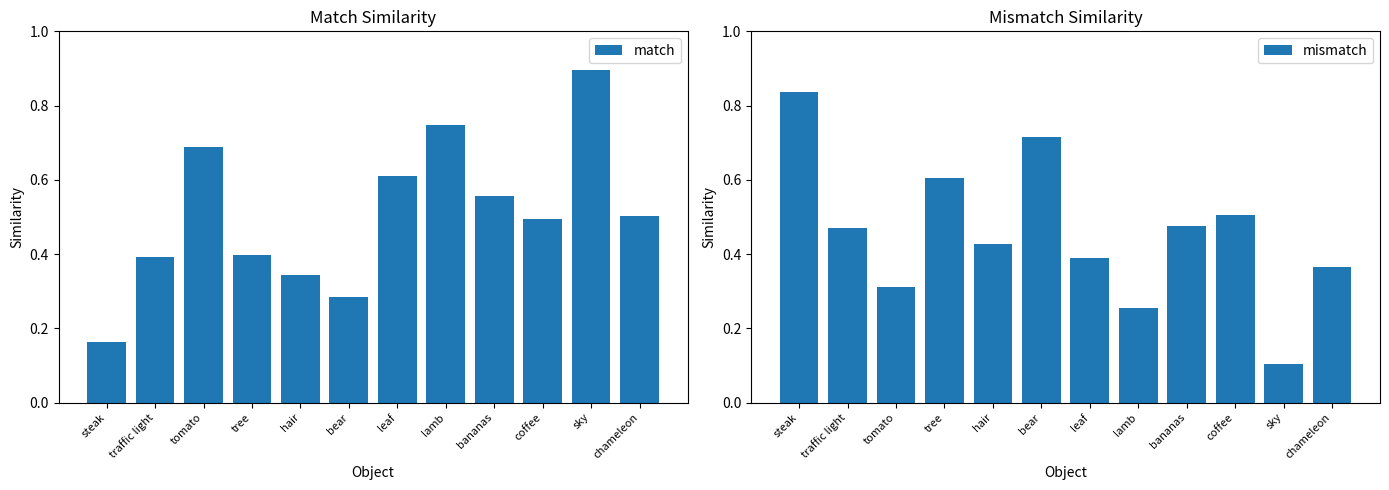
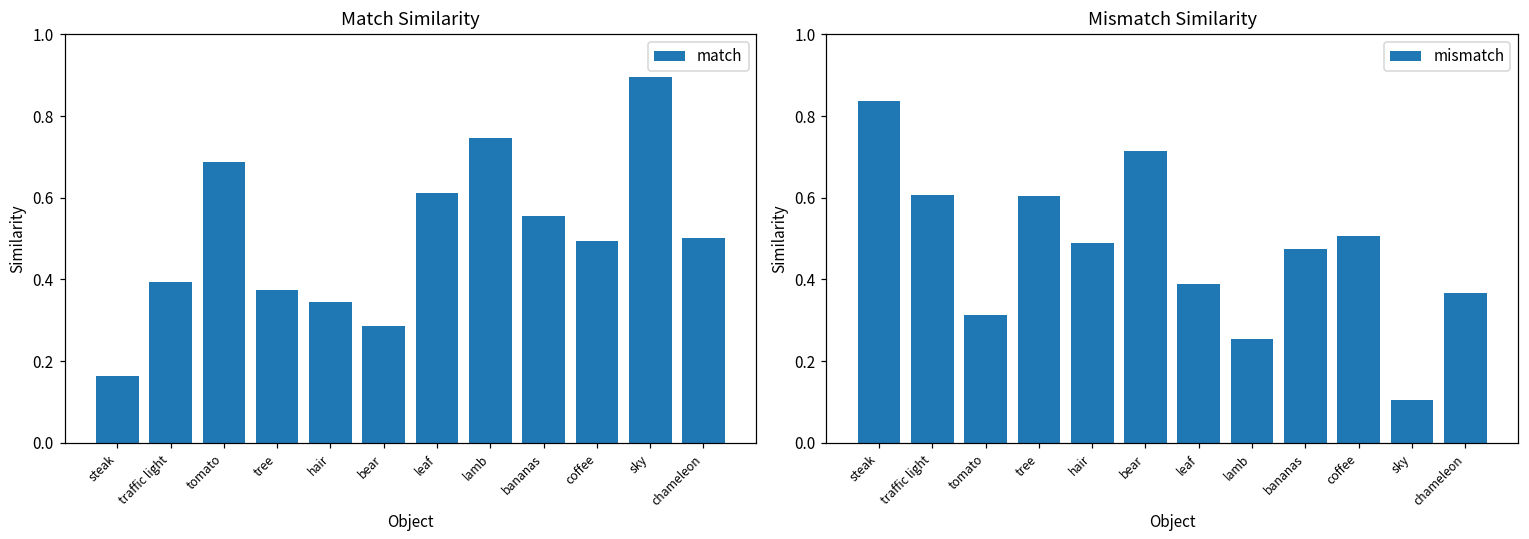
  {
    "Match Similarity": {
      "steak": 0.16,
      "traffic light": 0.39,
      "tomato": 0.69,
-     "tree": 0.40,
+     "tree": 0.37,
      "hair": 0.34,
      "bear": 0.29,
      "leaf": 0.61,
      "lamb": 0.75,
      "bananas": 0.56,
      "coffee": 0.49,
      "sky": 0.89,
      "chameleon": 0.50
    },
    "Mismatch Similarity": {
      "steak": 0.84,
-     "traffic light": 0.47,
+     "traffic light": 0.61,
      "tomato": 0.31,
      "tree": 0.60,
-     "hair": 0.43,
+     "hair": 0.49,
      "bear": 0.71,
      "leaf": 0.39,
      "lamb": 0.25,
      "bananas": 0.47,
      "coffee": 0.51,
      "sky": 0.11,
      "chameleon": 0.37
    }
  }
